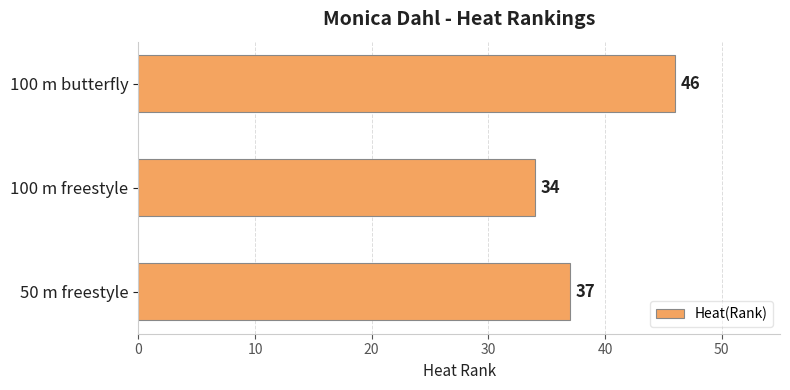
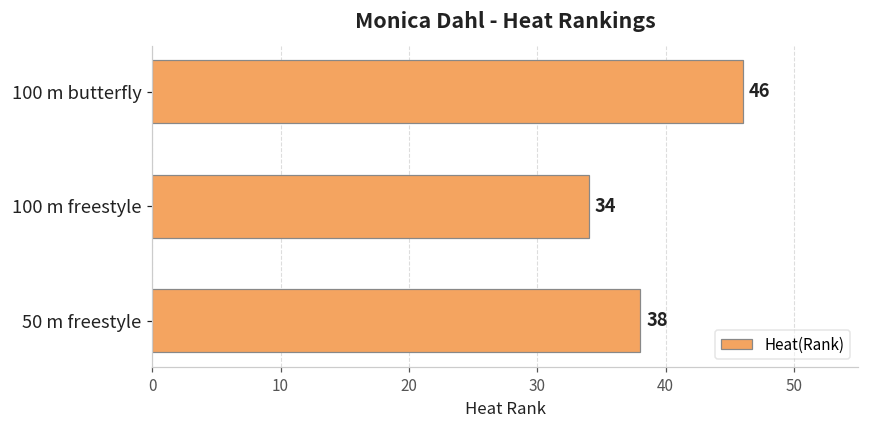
  {
    "100 m butterfly": 46,
    "100 m freestyle": 34,
-   "50 m freestyle": 37
+   "50 m freestyle": 38
  }
